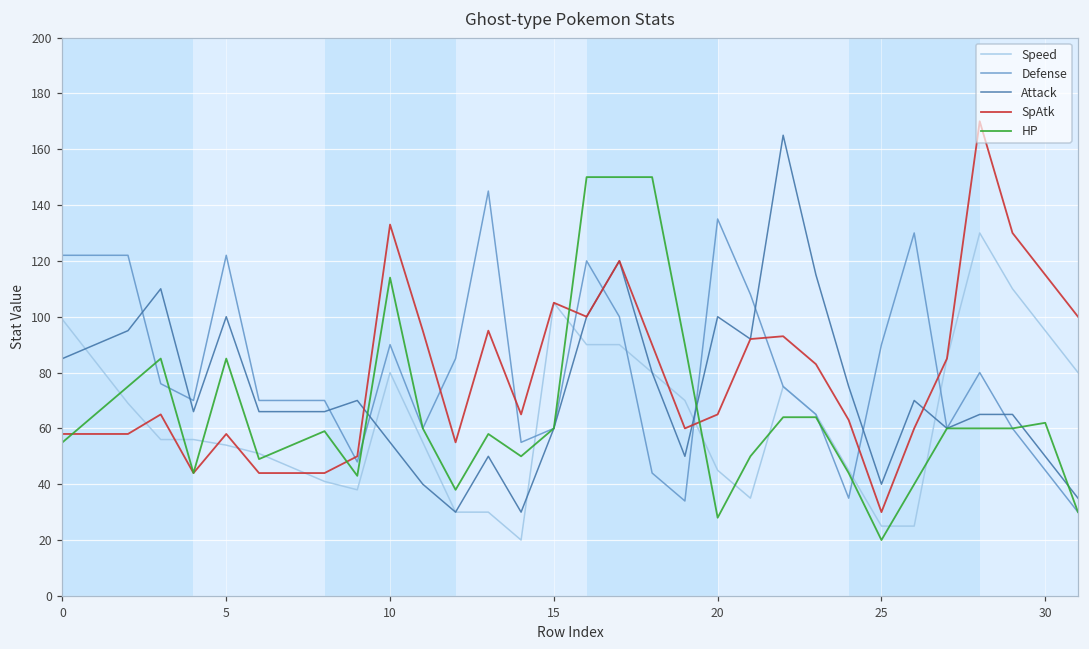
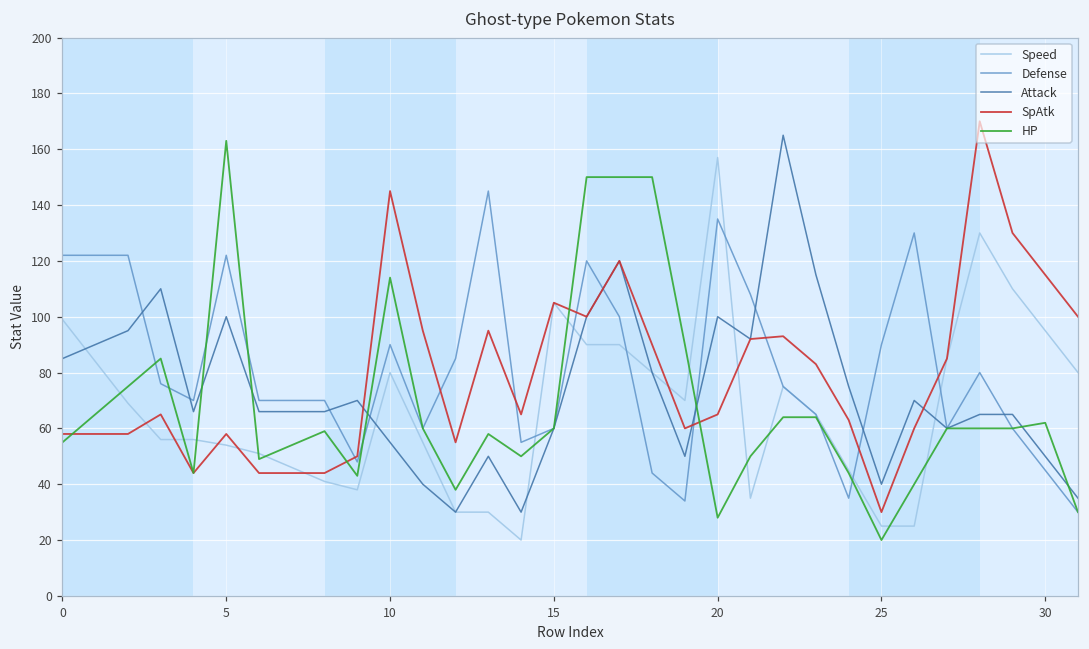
  {
    "Speed": {
      "0": 99,
      "5": 54,
      "10": 80,
-     "20": 45,
+     "20": 157,
      "25": 25,
      "30": 95
    },
    "SpAtk": {
      "0": 58,
      "5": 58,
-     "10": 133,
+     "10": 145,
      "20": 65,
      "25": 30,
      "30": 115
    },
    "HP": {
      "0": 55,
-     "5": 85,
+     "5": 163,
      "10": 114,
      "20": 28,
      "25": 20,
      "30": 62
    }
  }
